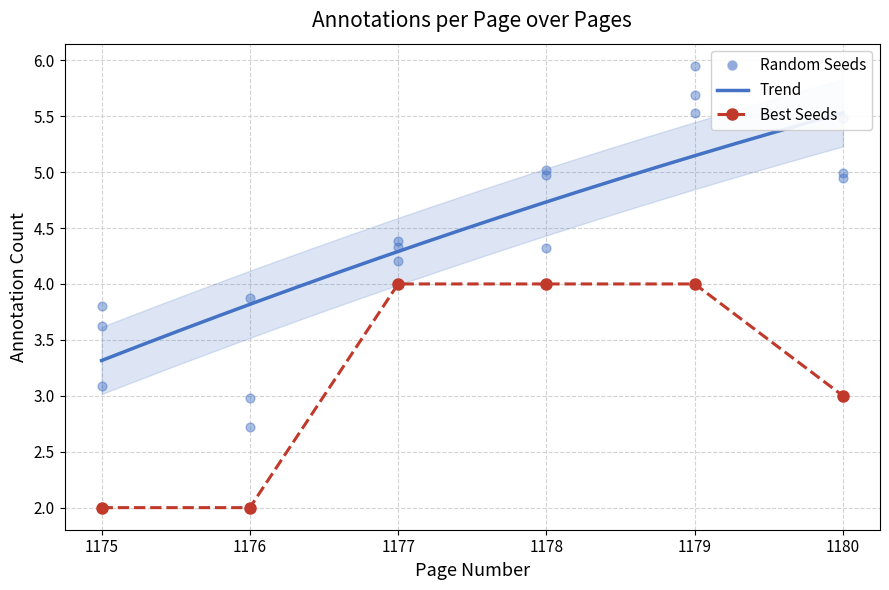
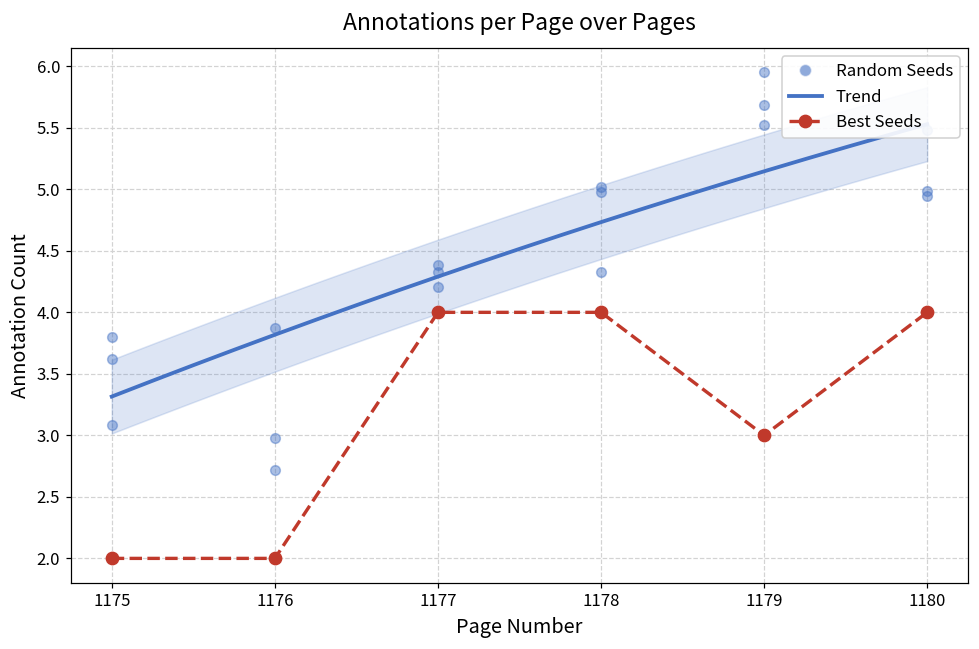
  {
    "Best Seeds": {
      "1175": 2,
      "1176": 2,
      "1177": 4,
      "1178": 4,
-     "1179": 4,
-     "1180": 3
+     "1179": 3,
+     "1180": 4
    }
  }
